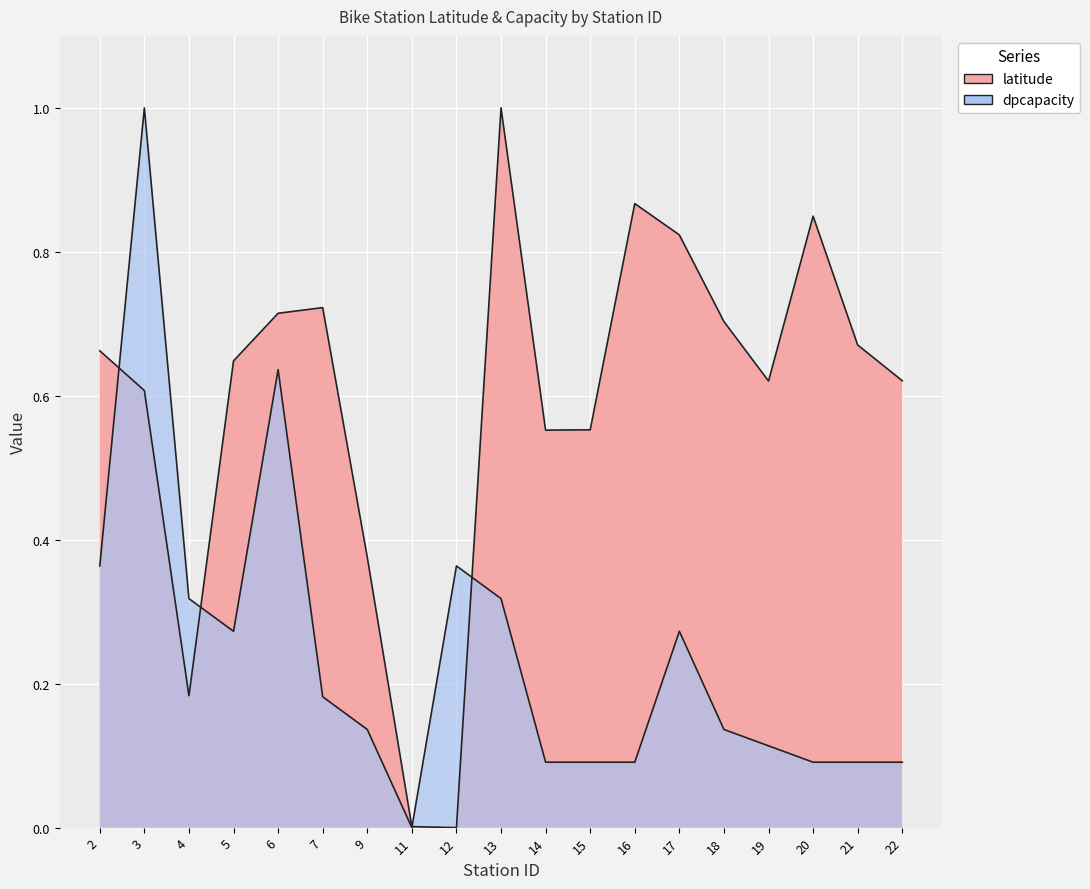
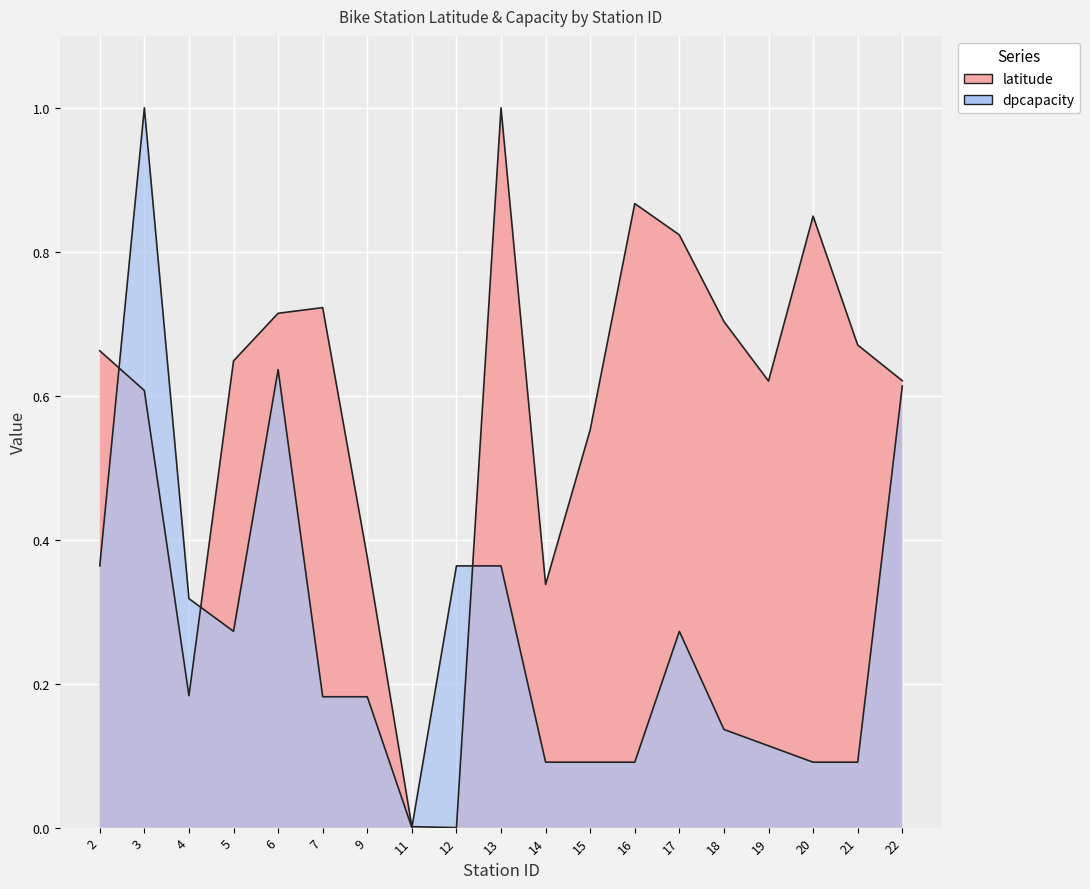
  {
    "latitude": {
      "2": 0.66,
      "3": 0.61,
      "4": 0.18,
      "5": 0.65,
      "6": 0.71,
      "7": 0.72,
      "9": 0.38,
      "12": 0.00,
      "13": 1.00,
-     "14": 0.55,
+     "14": 0.34,
      "15": 0.55,
      "16": 0.87,
      "17": 0.82,
      "18": 0.70,
      "19": 0.62,
      "20": 0.85,
      "21": 0.67,
      "22": 0.62
    },
    "dpcapacity": {
      "2": 0.36,
      "3": 1.00,
      "4": 0.32,
      "5": 0.27,
      "6": 0.64,
      "7": 0.18,
-     "9": 0.14,
+     "9": 0.18,
      "12": 0.36,
-     "13": 0.32,
+     "13": 0.36,
      "14": 0.09,
      "15": 0.09,
      "16": 0.09,
      "17": 0.27,
      "18": 0.14,
      "19": 0.11,
      "20": 0.09,
      "21": 0.09,
-     "22": 0.09
+     "22": 0.61
    }
  }
